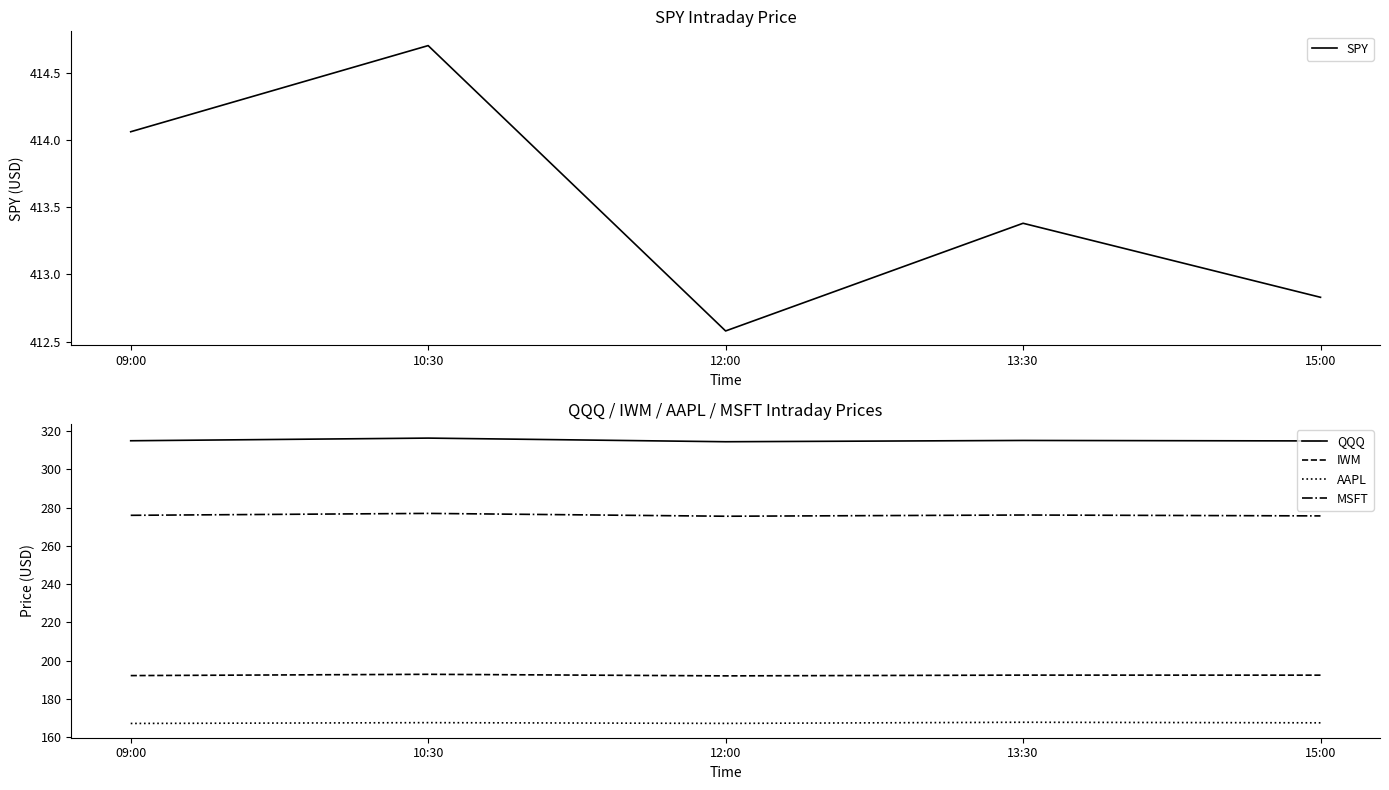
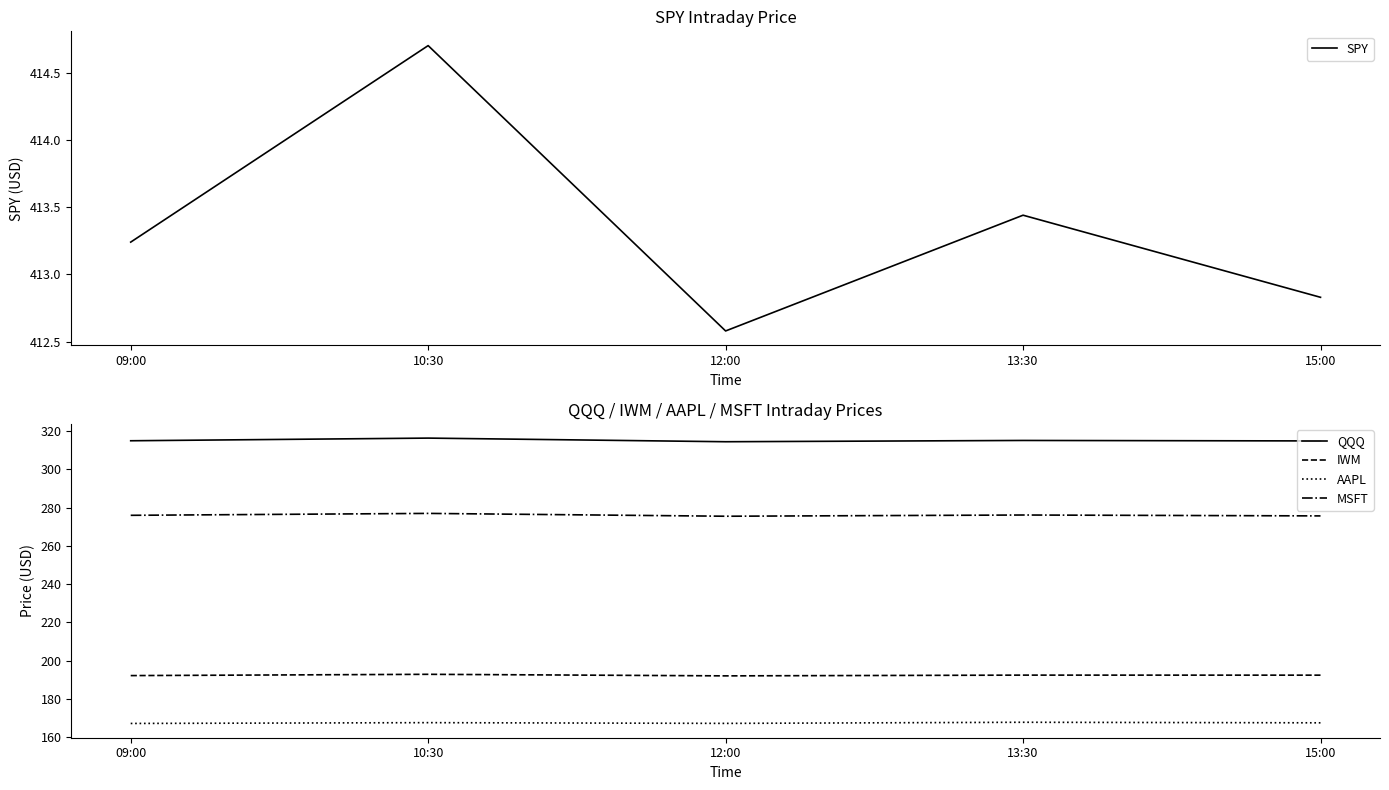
  {
    "SPY Intraday Price": {
-     "09:00": 414.06,
+     "09:00": 413.24,
      "10:30": 414.70,
      "12:00": 412.58,
-     "13:30": 413.38,
+     "13:30": 413.44,
      "15:00": 412.83
    }
  }
